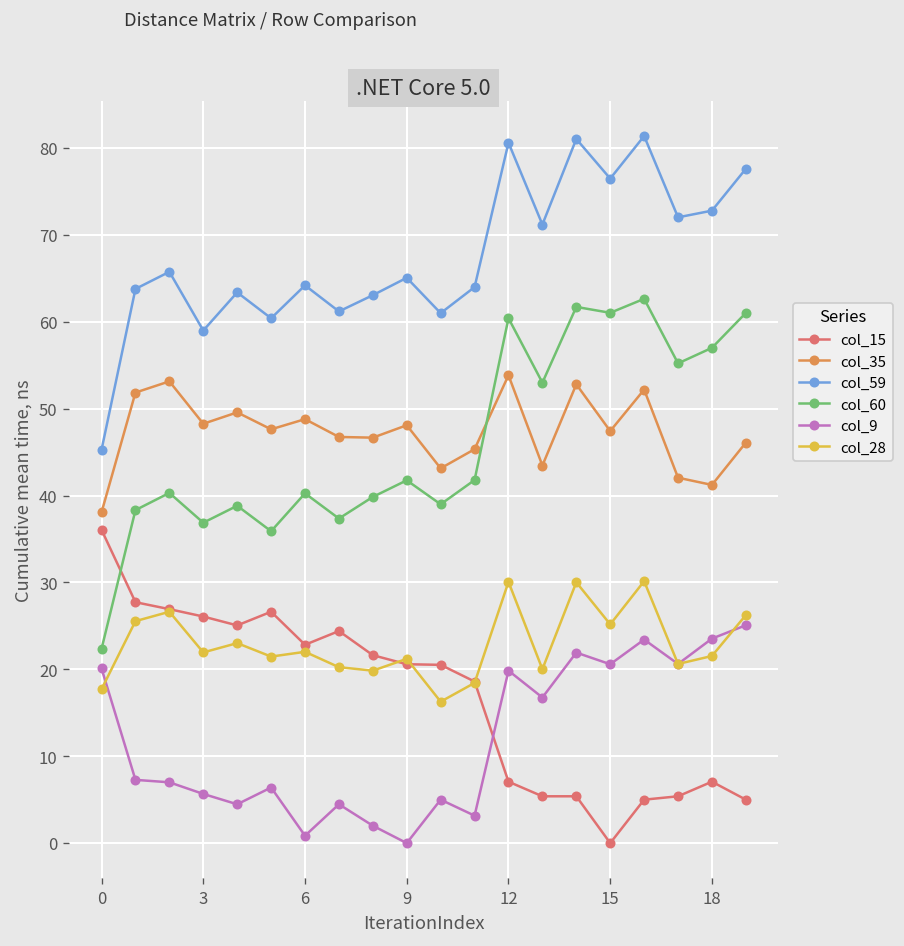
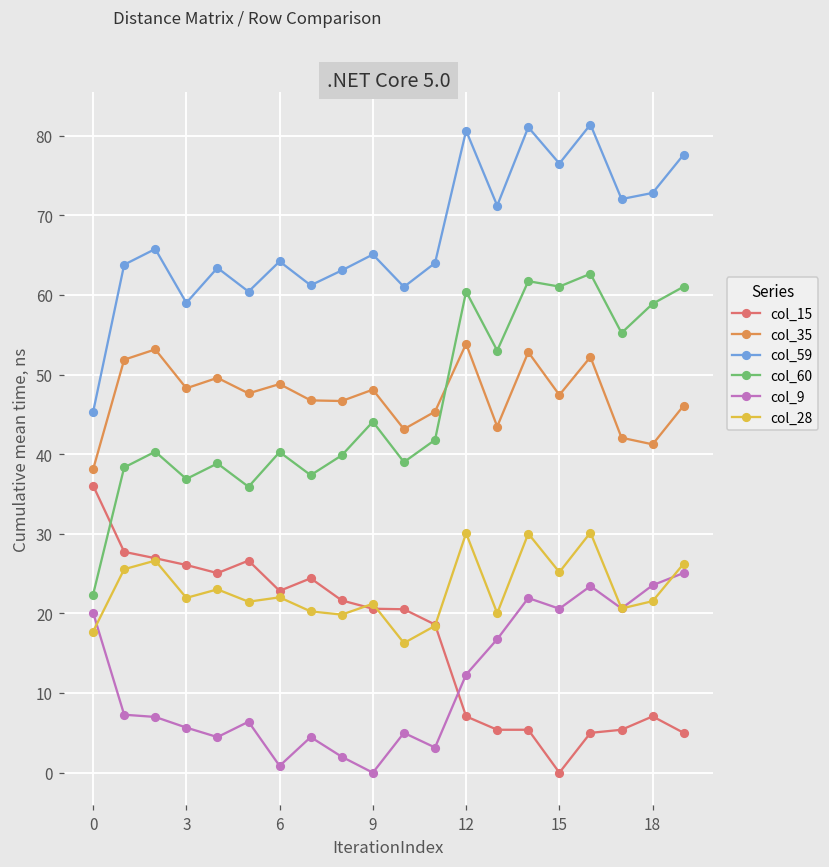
  {
    "col_59": {
      "0": 45,
      "3": 59,
      "6": 64,
      "9": 65,
      "12": 81,
      "15": 76,
      "18": 73
    },
    "col_60": {
      "0": 22,
      "3": 37,
      "6": 40,
-     "9": 42,
+     "9": 44,
      "12": 60,
      "15": 61,
-     "18": 57
+     "18": 59
    },
    "col_9": {
      "0": 20,
      "3": 6,
      "6": 1,
      "9": 0,
-     "12": 20,
+     "12": 12,
      "15": 21,
      "18": 24
    }
  }
